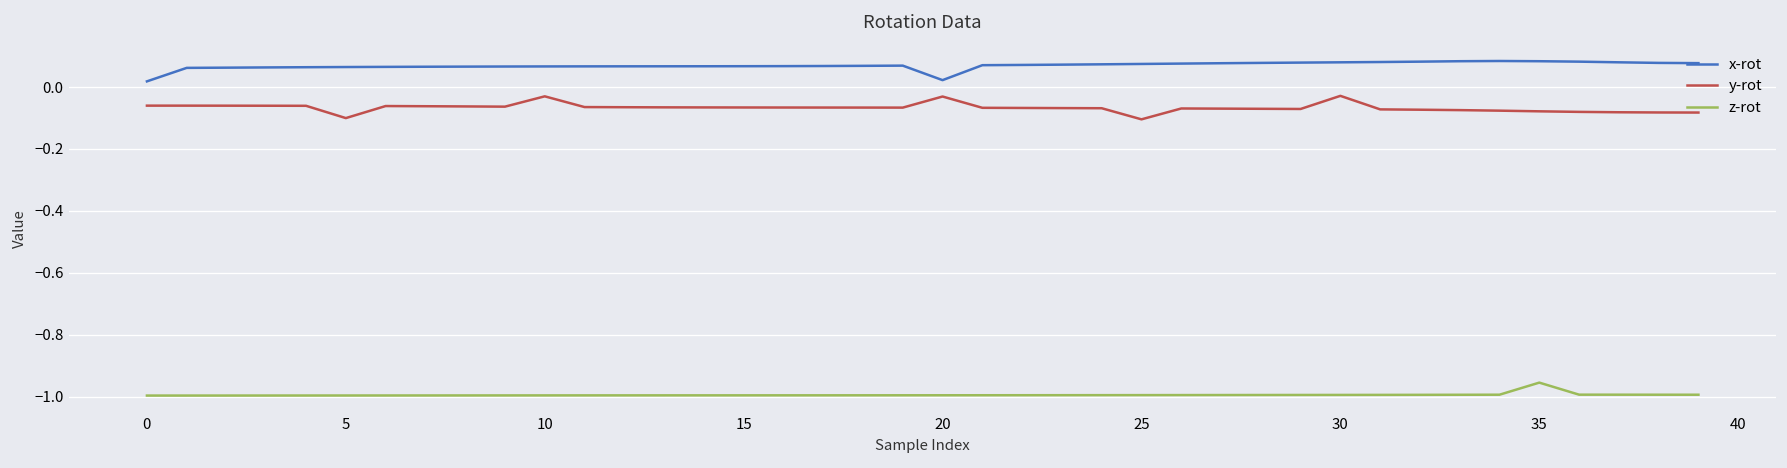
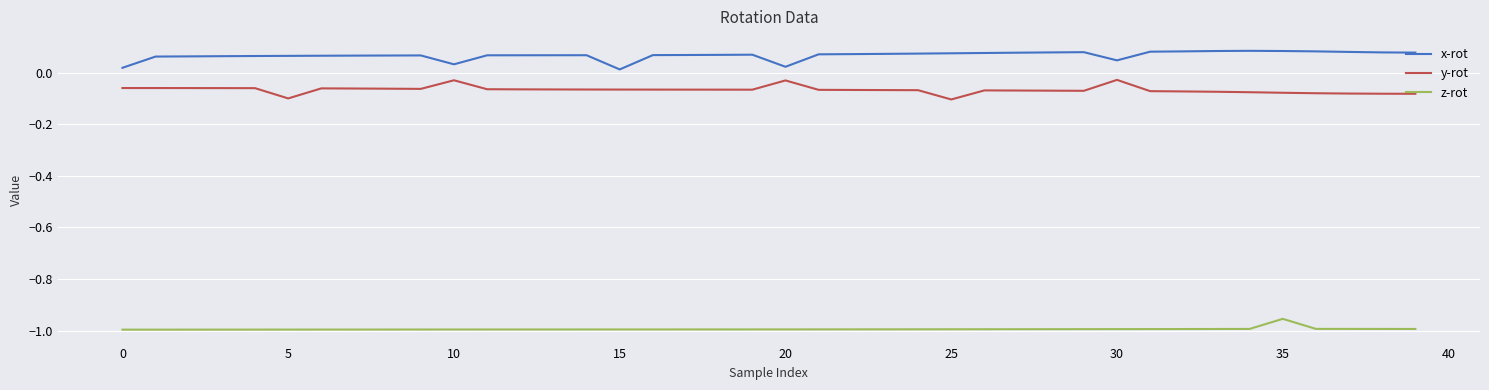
  {
    "x-rot": {
      "0": 0.02,
      "5": 0.06,
-     "10": 0.07,
-     "15": 0.07,
+     "10": 0.03,
+     "15": 0.01,
      "20": 0.02,
      "25": 0.07,
-     "30": 0.08,
+     "30": 0.05,
      "35": 0.08
    },
    "y-rot": {
      "0": -0.06,
      "5": -0.10,
      "10": -0.03,
      "15": -0.07,
      "20": -0.03,
      "25": -0.10,
      "30": -0.03,
      "35": -0.08
    },
    "z-rot": {
      "0": -1.00,
      "5": -1.00,
      "10": -1.00,
      "15": -1.00,
      "20": -1.00,
      "25": -0.99,
      "30": -0.99,
      "35": -0.95
    }
  }
